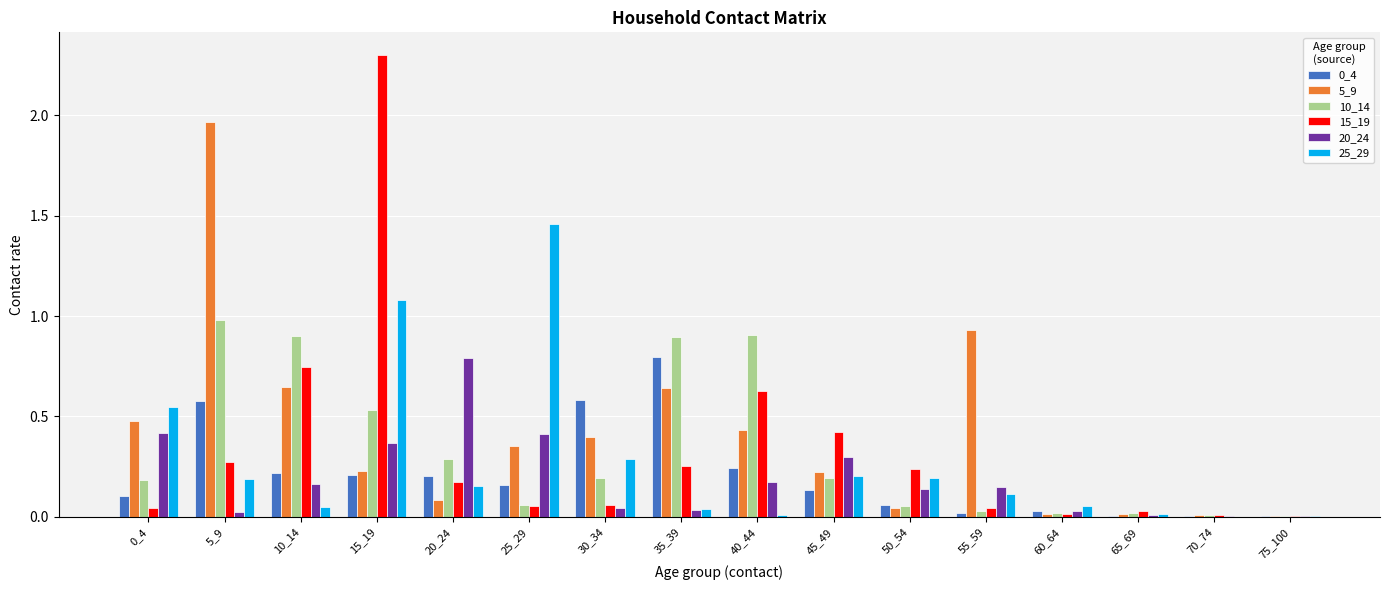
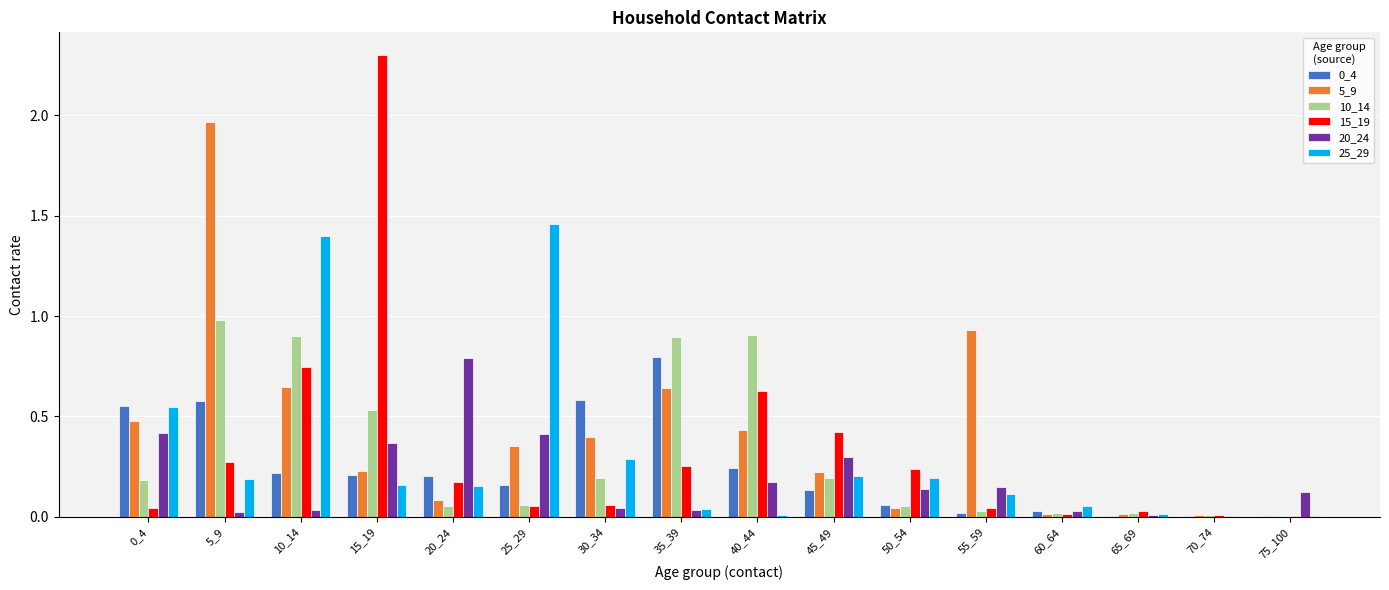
  {
    "0_4": {
-     "0_4": 0.11,
+     "0_4": 0.55,
      "5_9": 0.58,
      "10_14": 0.22,
      "15_19": 0.21,
      "20_24": 0.20,
      "25_29": 0.16,
      "30_34": 0.58,
      "35_39": 0.79,
      "40_44": 0.24,
      "45_49": 0.13,
      "50_54": 0.06,
      "55_59": 0.02,
      "60_64": 0.03
    },
    "5_9": {
      "0_4": 0.48,
      "5_9": 1.97,
      "10_14": 0.65,
      "15_19": 0.23,
      "20_24": 0.09,
      "25_29": 0.35,
      "30_34": 0.40,
      "35_39": 0.64,
      "40_44": 0.43,
      "45_49": 0.22,
      "50_54": 0.05,
      "55_59": 0.93,
      "60_64": 0.02,
      "65_69": 0.01
    },
    "10_14": {
      "0_4": 0.19,
      "5_9": 0.98,
      "10_14": 0.90,
      "15_19": 0.53,
-     "20_24": 0.29,
+     "20_24": 0.05,
      "25_29": 0.06,
      "30_34": 0.19,
      "35_39": 0.90,
      "40_44": 0.91,
      "45_49": 0.19,
      "50_54": 0.05,
      "55_59": 0.03,
      "60_64": 0.02,
      "65_69": 0.02
    },
    "15_19": {
      "0_4": 0.04,
      "5_9": 0.27,
      "10_14": 0.75,
      "15_19": 2.30,
      "20_24": 0.17,
      "25_29": 0.05,
      "30_34": 0.06,
      "35_39": 0.25,
      "40_44": 0.63,
      "45_49": 0.42,
      "50_54": 0.24,
      "55_59": 0.05,
      "60_64": 0.01,
      "65_69": 0.03
    },
    "20_24": {
      "0_4": 0.42,
      "5_9": 0.02,
-     "10_14": 0.17,
+     "10_14": 0.03,
      "15_19": 0.37,
      "20_24": 0.79,
      "25_29": 0.41,
      "30_34": 0.04,
      "35_39": 0.03,
      "40_44": 0.17,
      "45_49": 0.30,
      "50_54": 0.14,
      "55_59": 0.15,
      "60_64": 0.03,
-     "75_100": 0.00
+     "75_100": 0.12
    },
    "25_29": {
      "0_4": 0.54,
      "5_9": 0.19,
-     "10_14": 0.05,
-     "15_19": 1.08,
+     "10_14": 1.40,
+     "15_19": 0.16,
      "20_24": 0.15,
      "25_29": 1.46,
      "30_34": 0.29,
      "35_39": 0.04,
      "45_49": 0.20,
      "50_54": 0.20,
      "55_59": 0.11,
      "60_64": 0.06,
      "65_69": 0.02
    }
  }
